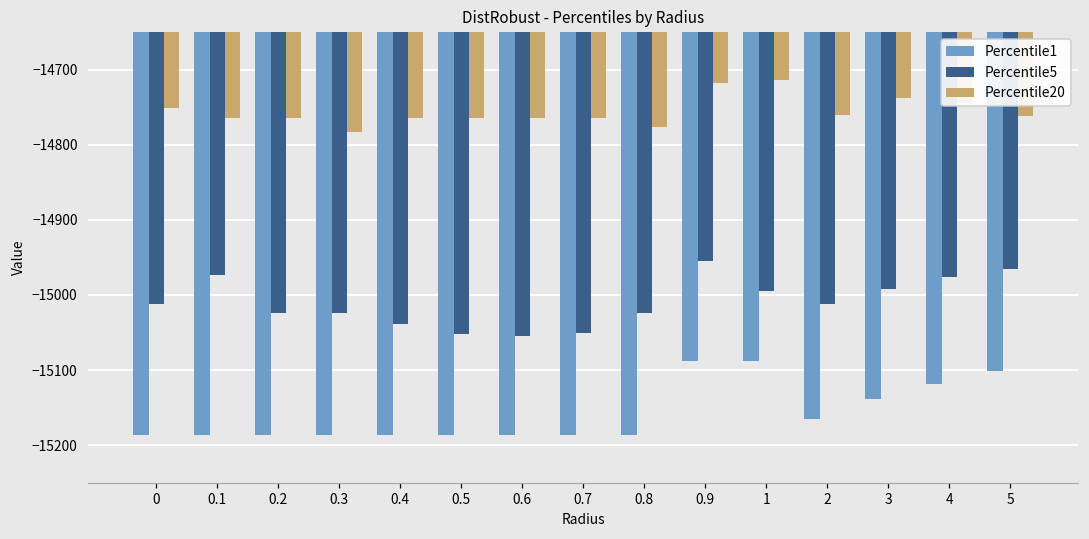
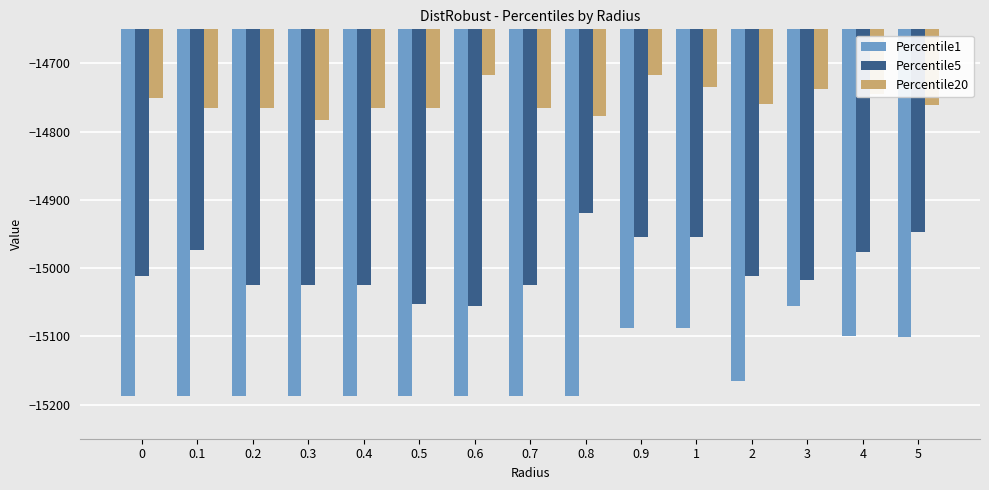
  {
    "Percentile1": {
      "0": -15190,
      "0.1": -15190,
      "0.2": -15190,
      "0.3": -15190,
      "0.4": -15190,
      "0.5": -15190,
      "0.6": -15190,
      "0.7": -15190,
      "0.8": -15190,
      "0.9": -15090,
      "1": -15090,
      "2": -15170,
-     "3": -15140,
-     "4": -15120,
+     "3": -15060,
+     "4": -15100,
      "5": -15100
    },
    "Percentile5": {
      "0": -15010,
      "0.1": -14970,
      "0.2": -15020,
      "0.3": -15020,
-     "0.4": -15040,
+     "0.4": -15020,
      "0.5": -15050,
      "0.6": -15060,
-     "0.7": -15050,
-     "0.8": -15020,
+     "0.7": -15020,
+     "0.8": -14920,
      "0.9": -14950,
-     "1": -14990,
+     "1": -14950,
      "2": -15010,
-     "3": -14990,
+     "3": -15020,
      "4": -14980,
-     "5": -14970
+     "5": -14950
    },
    "Percentile20": {
      "0": -14750,
      "0.1": -14760,
      "0.2": -14760,
      "0.3": -14780,
      "0.4": -14760,
      "0.5": -14760,
-     "0.6": -14760,
+     "0.6": -14720,
      "0.7": -14760,
      "0.8": -14780,
      "0.9": -14720,
-     "1": -14710,
+     "1": -14730,
      "2": -14760,
      "3": -14740,
      "5": -14760
    }
  }
